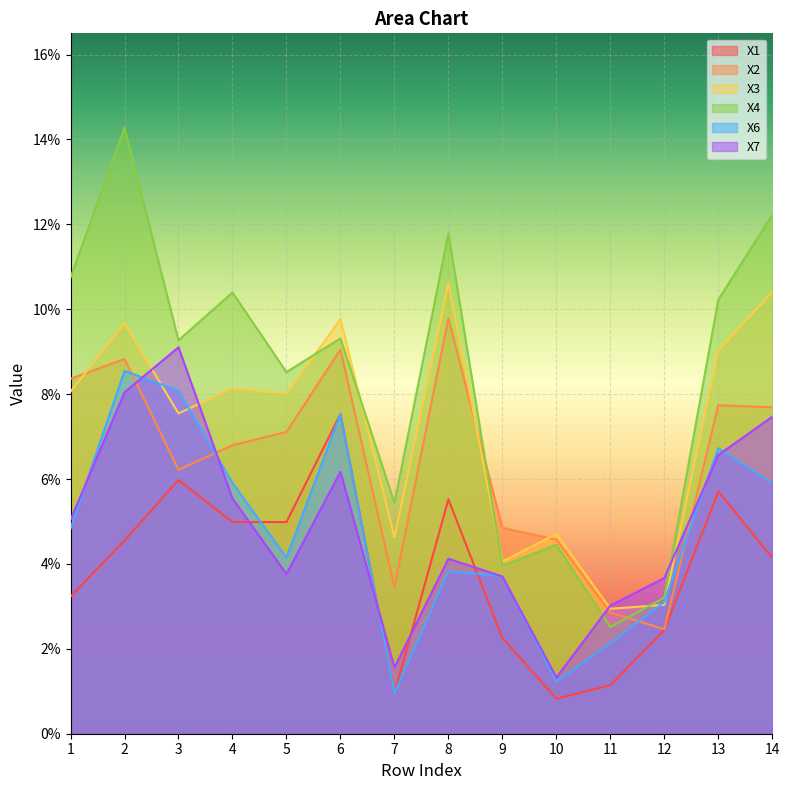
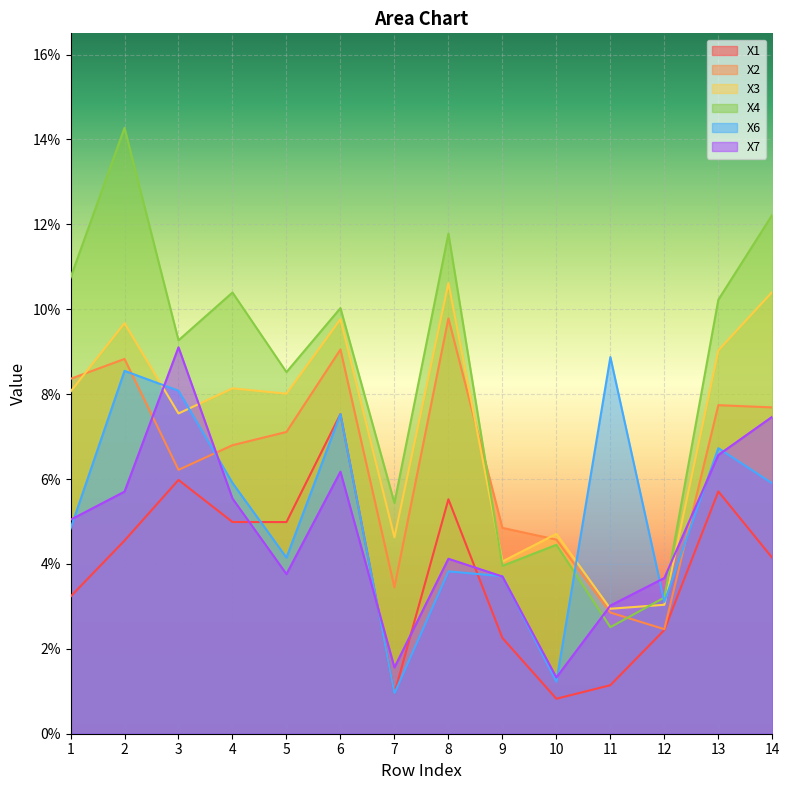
  {
    "X4": {
      "1": "10.7%",
      "2": "14.3%",
      "3": "9.3%",
      "4": "10.4%",
      "5": "8.5%",
-     "6": "9.3%",
+     "6": "10.0%",
      "7": "5.4%",
      "8": "11.8%",
      "9": "4.0%",
      "10": "4.5%",
      "11": "2.5%",
      "12": "3.2%",
      "13": "10.2%",
      "14": "12.2%"
    },
    "X6": {
      "1": "4.8%",
      "2": "8.5%",
      "3": "8.1%",
      "4": "5.9%",
      "5": "4.1%",
      "8": "3.8%",
      "10": "1.2%",
-     "11": "2.1%",
+     "11": "8.9%",
      "12": "3.1%",
      "13": "6.7%",
      "14": "5.9%"
    },
    "X7": {
      "1": "5.0%",
-     "2": "8.0%",
+     "2": "5.7%",
      "3": "9.1%",
      "4": "5.5%",
      "5": "3.8%",
      "6": "6.2%",
      "7": "1.6%",
      "8": "4.1%",
      "10": "1.3%",
      "11": "3.0%",
      "12": "3.7%",
      "13": "6.6%",
      "14": "7.5%"
    }
  }
